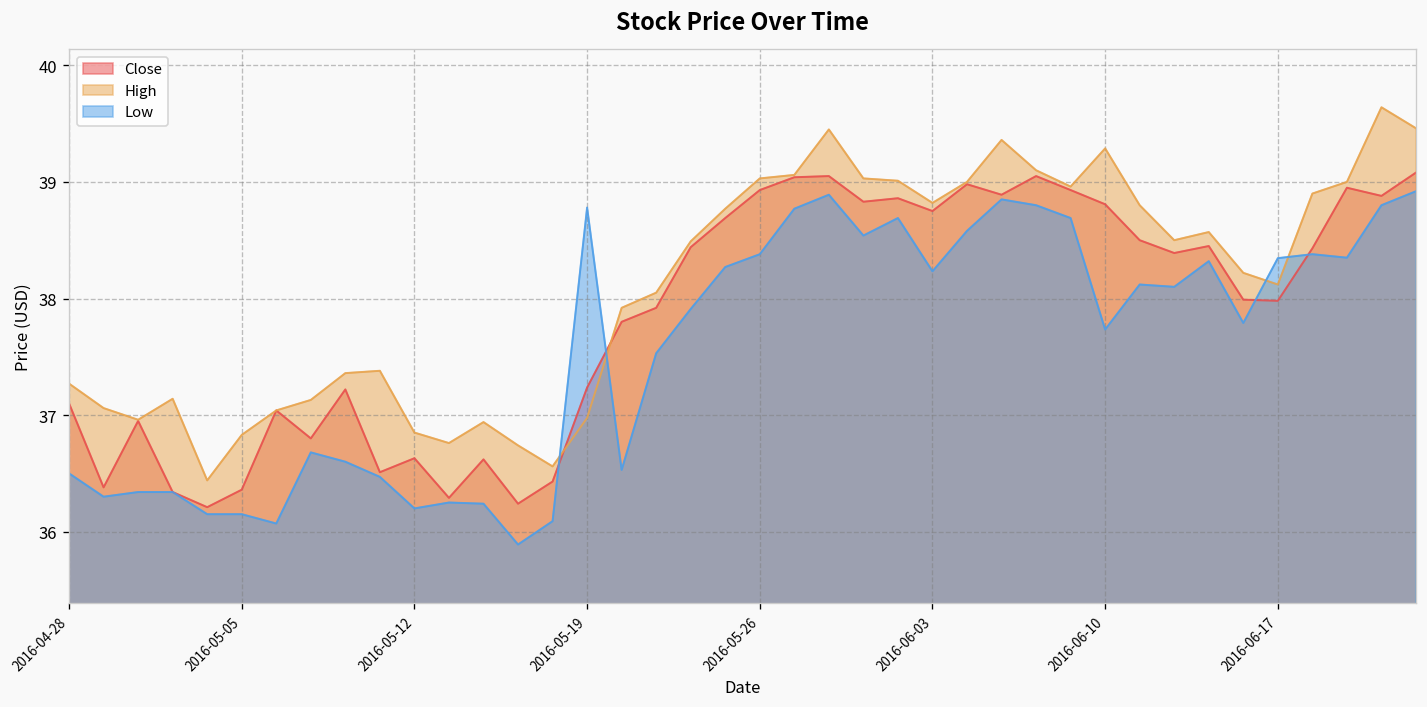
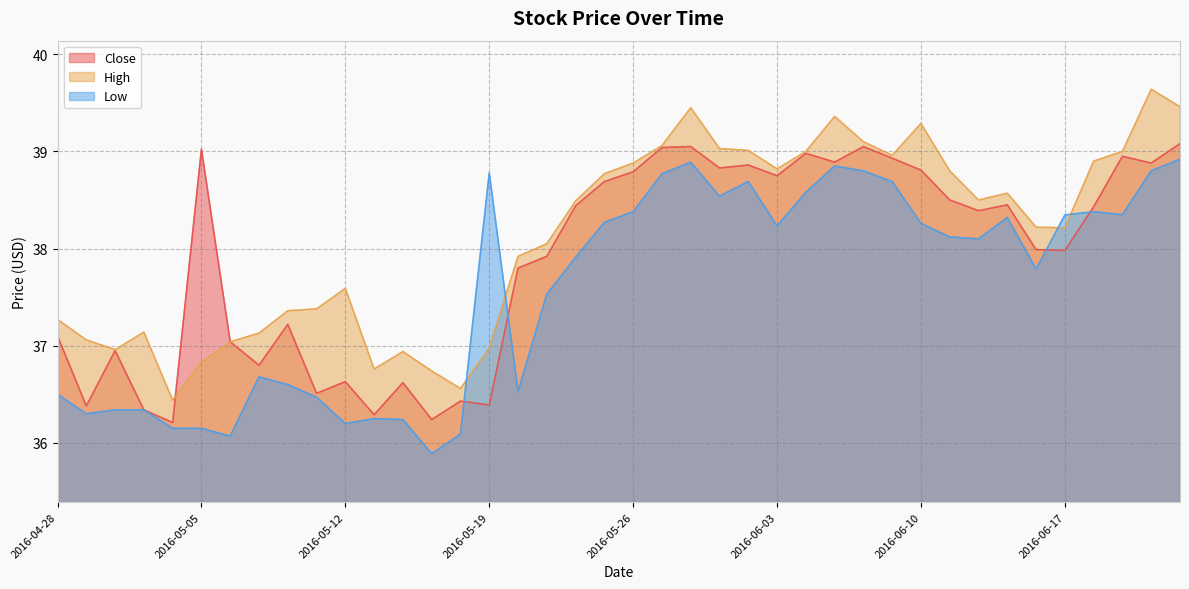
  {
    "Close": {
      "2016-04-28": 37.1,
-     "2016-05-05": 36.4,
+     "2016-05-05": 39.0,
      "2016-05-12": 36.6,
-     "2016-05-19": 37.2,
-     "2016-05-26": 38.9,
+     "2016-05-19": 36.4,
+     "2016-05-26": 38.8,
      "2016-06-03": 38.8,
      "2016-06-10": 38.8,
      "2016-06-17": 38.0
    },
    "High": {
      "2016-04-28": 37.3,
      "2016-05-05": 36.8,
-     "2016-05-12": 36.8,
+     "2016-05-12": 37.6,
      "2016-05-19": 37.0,
-     "2016-05-26": 39.0,
+     "2016-05-26": 38.9,
      "2016-06-03": 38.8,
      "2016-06-10": 39.3,
-     "2016-06-17": 38.1
+     "2016-06-17": 38.2
    },
    "Low": {
      "2016-04-28": 36.5,
      "2016-05-05": 36.2,
      "2016-05-12": 36.2,
      "2016-05-19": 38.8,
      "2016-05-26": 38.4,
      "2016-06-03": 38.2,
-     "2016-06-10": 37.7,
+     "2016-06-10": 38.3,
      "2016-06-17": 38.3
    }
  }
